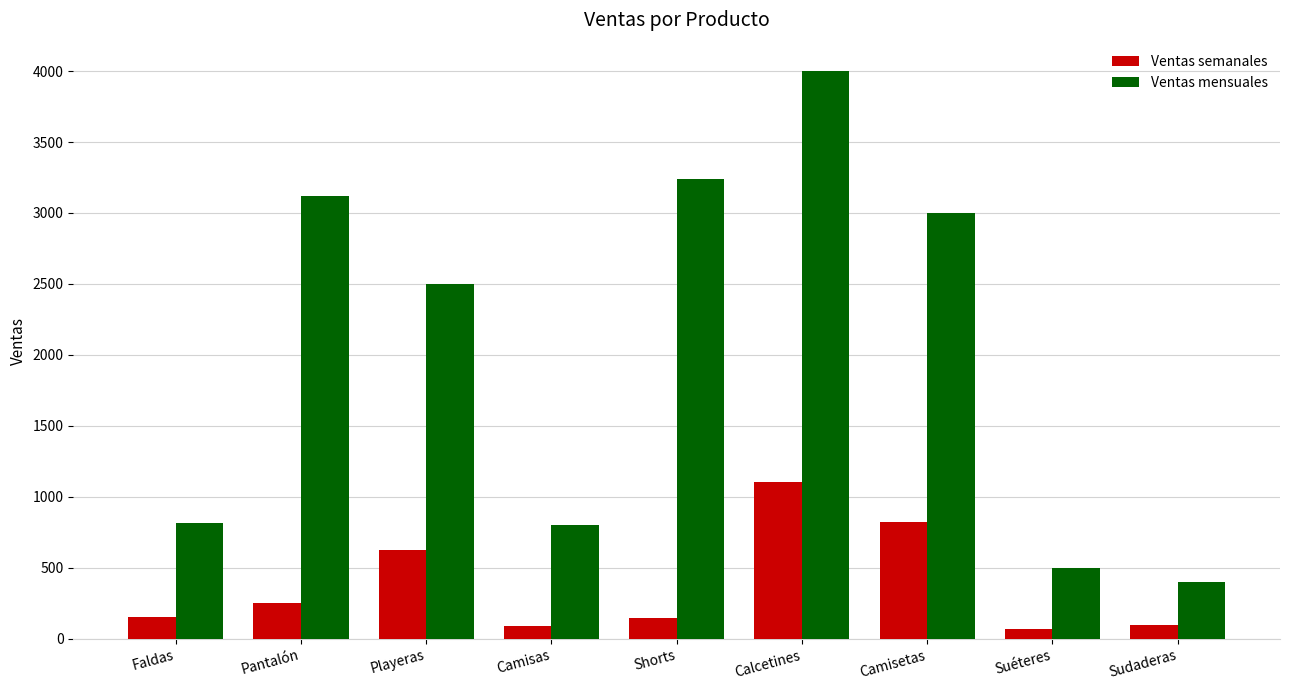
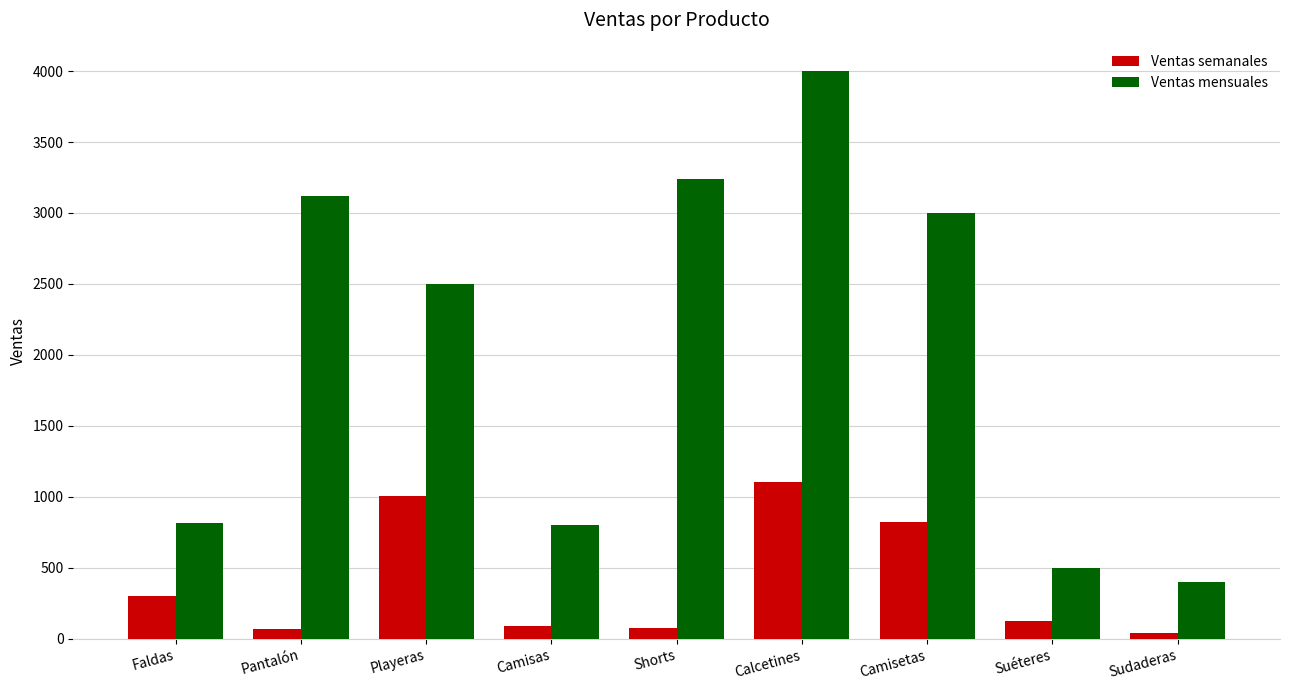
  {
    "Ventas semanales": {
-     "Faldas": 150,
-     "Pantalón": 250,
-     "Playeras": 630,
+     "Faldas": 300,
+     "Pantalón": 70,
+     "Playeras": 1000,
      "Camisas": 90,
-     "Shorts": 150,
+     "Shorts": 80,
      "Calcetines": 1100,
      "Camisetas": 830,
-     "Suéteres": 70,
-     "Sudaderas": 100
+     "Suéteres": 130,
+     "Sudaderas": 40
    },
    "Ventas mensuales": {
      "Faldas": 810,
      "Pantalón": 3120,
      "Playeras": 2500,
      "Camisas": 800,
      "Shorts": 3240,
      "Calcetines": 4000,
      "Camisetas": 3000,
      "Suéteres": 500,
      "Sudaderas": 400
    }
  }
